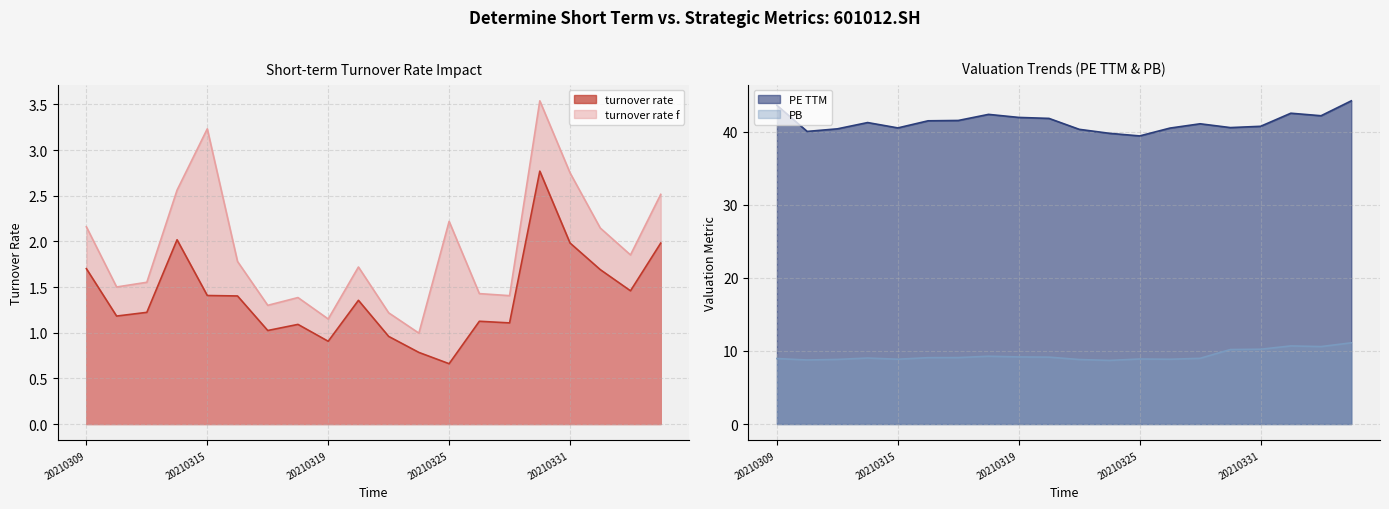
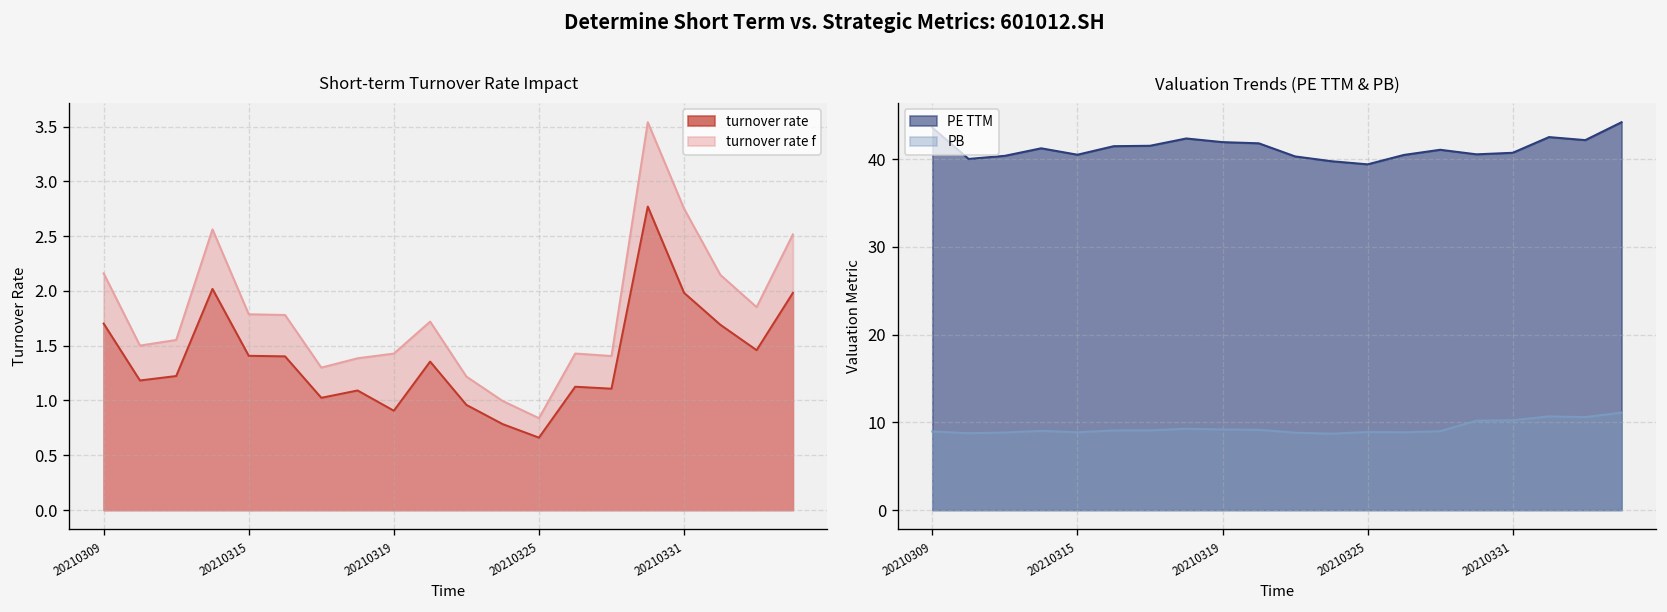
  {
    "Short-term Turnover Rate Impact": {
      "turnover rate": {
        "20210309": 1.7,
        "20210315": 1.4,
        "20210319": 0.9,
        "20210325": 0.7,
        "20210331": 2.0
      },
      "turnover rate f": {
        "20210309": 2.2,
-       "20210315": 3.2,
-       "20210319": 1.2,
-       "20210325": 2.2,
+       "20210315": 1.8,
+       "20210319": 1.4,
+       "20210325": 0.8,
        "20210331": 2.8
      }
    },
    "Valuation Trends (PE TTM & PB)": {
      "PE TTM": {
        "20210315": 40,
        "20210319": 42,
        "20210325": 39,
        "20210331": 41
      },
      "PB": {
        "20210309": 9,
        "20210315": 9,
        "20210319": 9,
        "20210325": 9,
        "20210331": 10
      }
    }
  }
